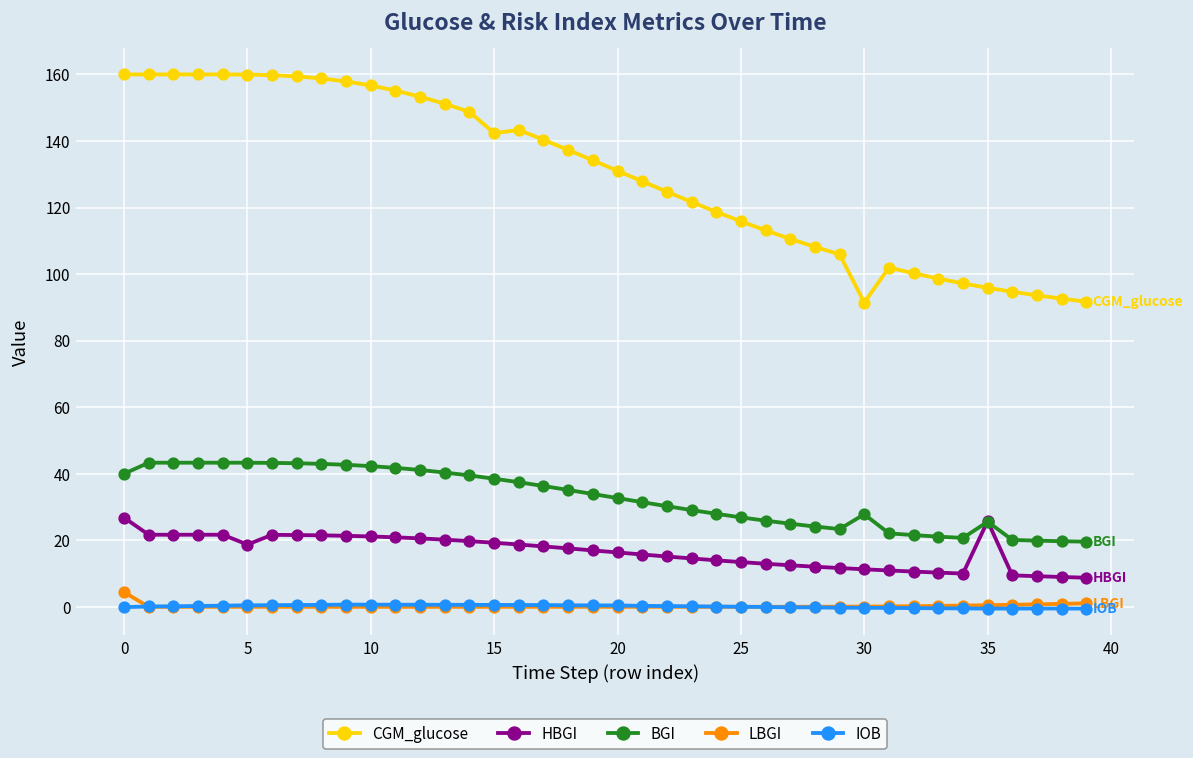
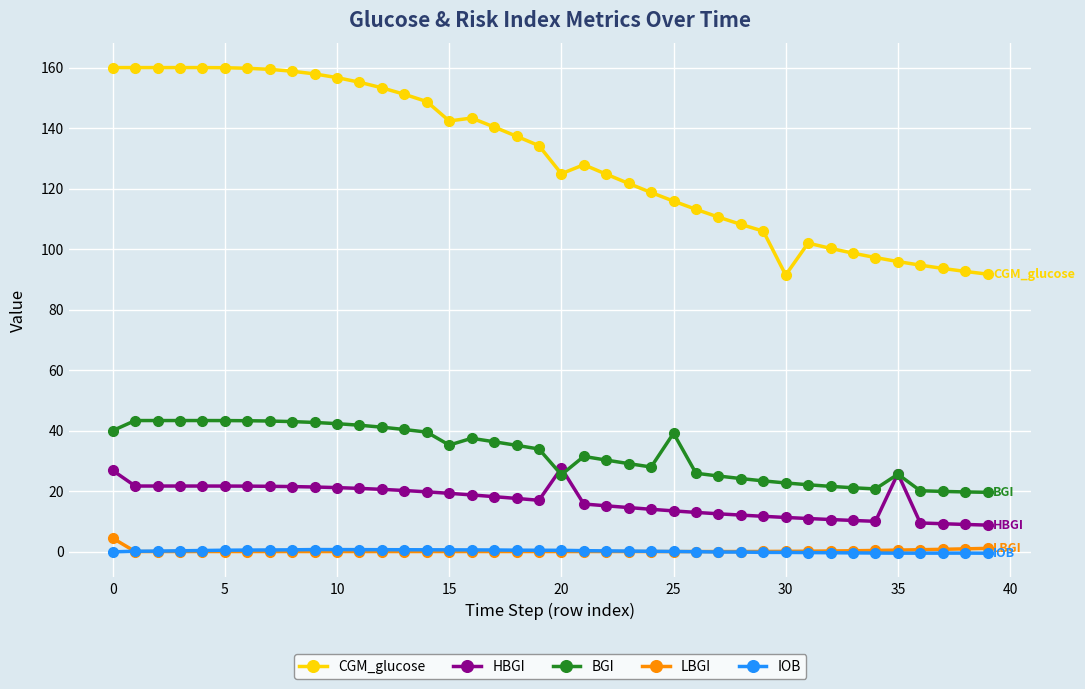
  {
    "CGM_glucose": {
      "0": 160,
      "5": 160,
      "10": 157,
      "15": 142,
-     "20": 131,
+     "20": 125,
      "25": 116,
      "30": 91,
      "35": 96
    },
    "HBGI": {
      "0": 27,
-     "5": 19,
+     "5": 22,
      "10": 21,
      "15": 19,
-     "20": 16,
+     "20": 28,
      "25": 13,
      "30": 11
    },
    "BGI": {
      "0": 40,
      "5": 43,
      "10": 42,
-     "15": 39,
-     "20": 33,
-     "25": 27,
-     "30": 28
+     "15": 35,
+     "20": 25,
+     "25": 39,
+     "30": 23
    },
    "LBGI": {
      "0": 4,
      "35": 0
    },
    "IOB": {
      "0": 0,
      "35": -1
    }
  }
